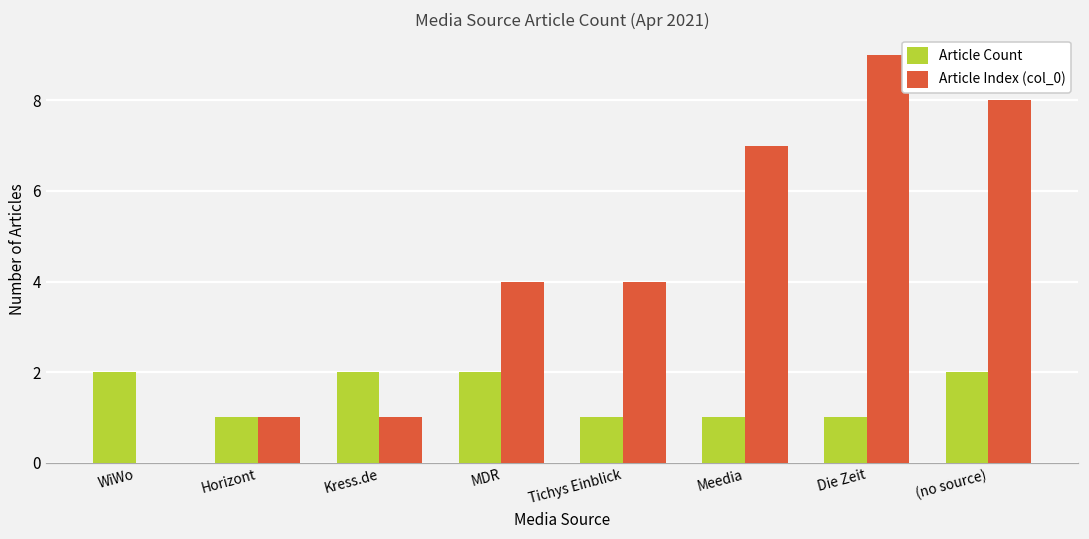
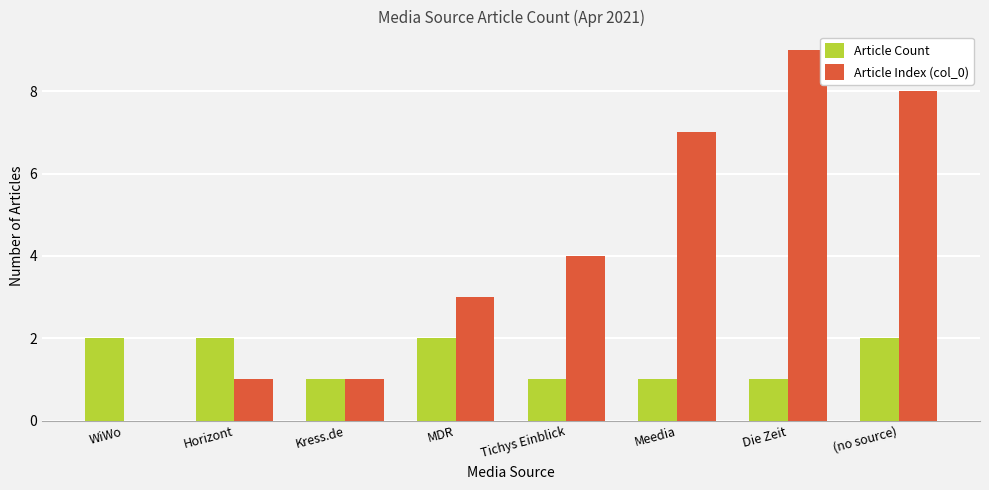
  {
    "Article Count": {
      "WiWo": 2,
-     "Horizont": 1,
-     "Kress.de": 2,
+     "Horizont": 2,
+     "Kress.de": 1,
      "MDR": 2,
      "Tichys Einblick": 1,
      "Meedia": 1,
      "Die Zeit": 1,
      "(no source)": 2
    },
    "Article Index (col_0)": {
      "WiWo": 0,
      "Horizont": 1,
      "Kress.de": 1,
-     "MDR": 4,
+     "MDR": 3,
      "Tichys Einblick": 4,
      "Meedia": 7,
      "Die Zeit": 9,
      "(no source)": 8
    }
  }
